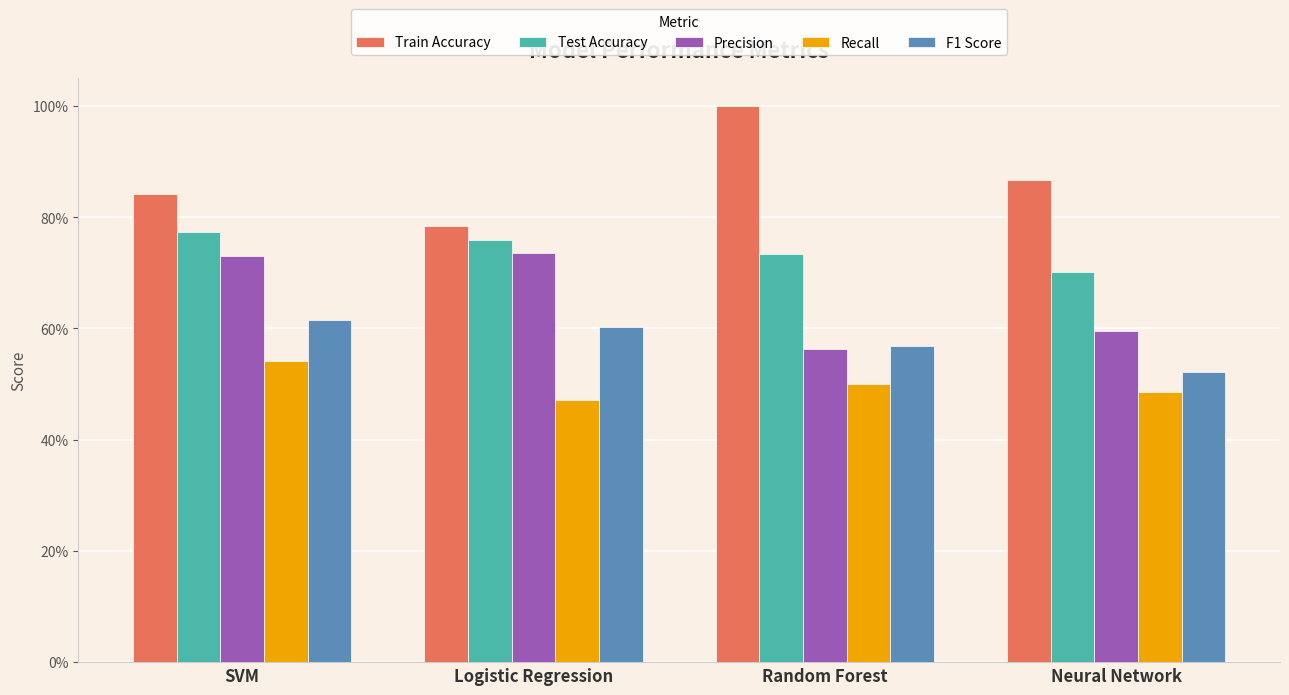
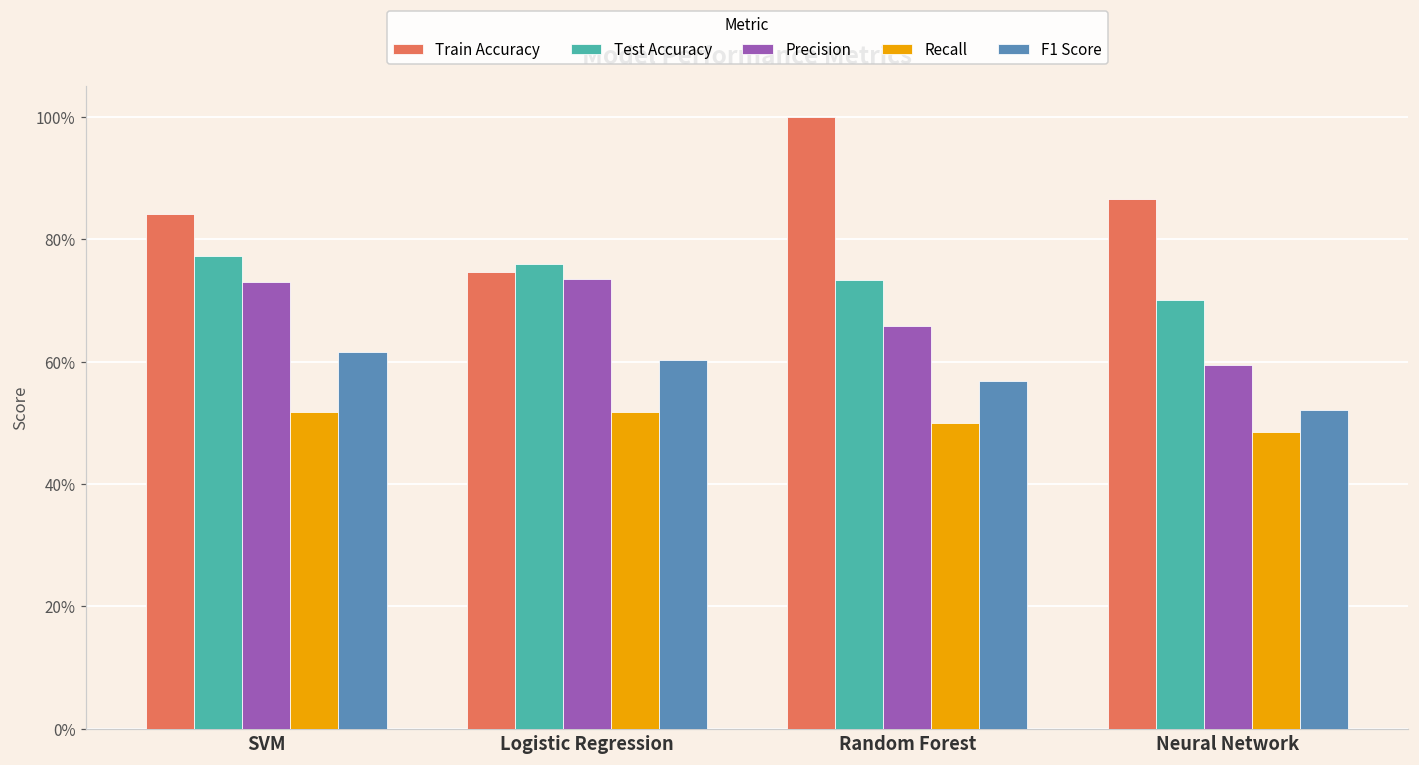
  {
    "Train Accuracy": {
      "SVM": "84%",
-     "Logistic Regression": "79%",
+     "Logistic Regression": "75%",
      "Random Forest": "100%",
      "Neural Network": "87%"
    },
    "Precision": {
      "SVM": "73%",
      "Logistic Regression": "74%",
-     "Random Forest": "56%",
+     "Random Forest": "66%",
      "Neural Network": "60%"
    },
    "Recall": {
-     "SVM": "54%",
-     "Logistic Regression": "47%",
+     "SVM": "52%",
+     "Logistic Regression": "52%",
      "Random Forest": "50%",
      "Neural Network": "49%"
    }
  }
